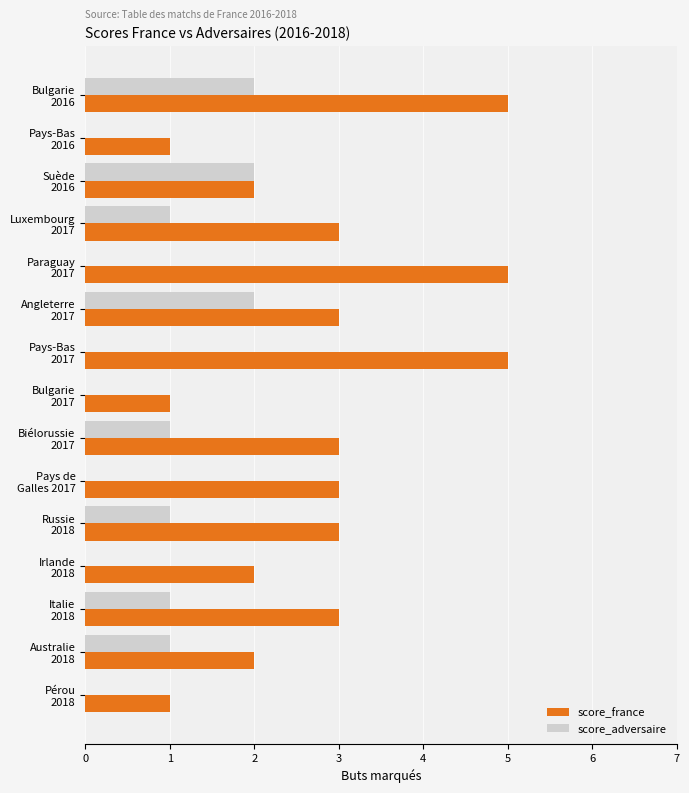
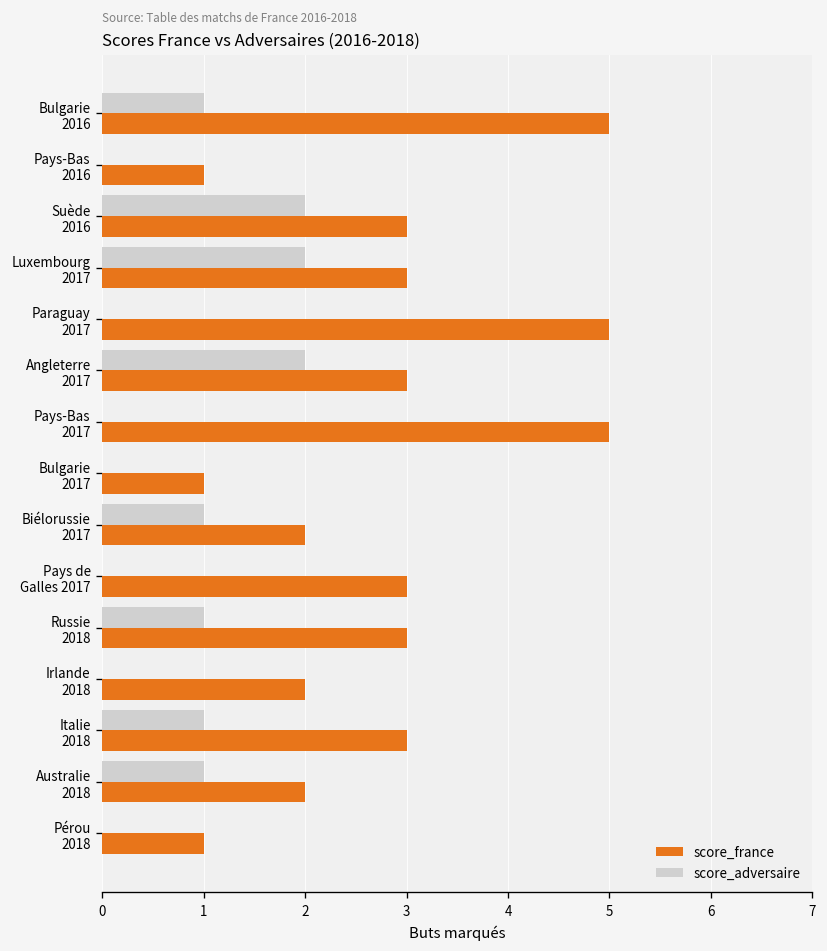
  {
    "score_france": {
      "Bulgarie 2016": 5,
      "Pays-Bas 2016": 1,
-     "Suède 2016": 2,
+     "Suède 2016": 3,
      "Luxembourg 2017": 3,
      "Paraguay 2017": 5,
      "Angleterre 2017": 3,
      "Pays-Bas 2017": 5,
      "Bulgarie 2017": 1,
-     "Biélorussie 2017": 3,
+     "Biélorussie 2017": 2,
      "Pays de Galles 2017": 3,
      "Russie 2018": 3,
      "Irlande 2018": 2,
      "Italie 2018": 3,
      "Australie 2018": 2,
      "Pérou 2018": 1
    },
    "score_adversaire": {
-     "Bulgarie 2016": 2,
+     "Bulgarie 2016": 1,
      "Pays-Bas 2016": 0,
      "Suède 2016": 2,
-     "Luxembourg 2017": 1,
+     "Luxembourg 2017": 2,
      "Paraguay 2017": 0,
      "Angleterre 2017": 2,
      "Pays-Bas 2017": 0,
      "Bulgarie 2017": 0,
      "Biélorussie 2017": 1,
      "Pays de Galles 2017": 0,
      "Russie 2018": 1,
      "Irlande 2018": 0,
      "Italie 2018": 1,
      "Australie 2018": 1,
      "Pérou 2018": 0
    }
  }
